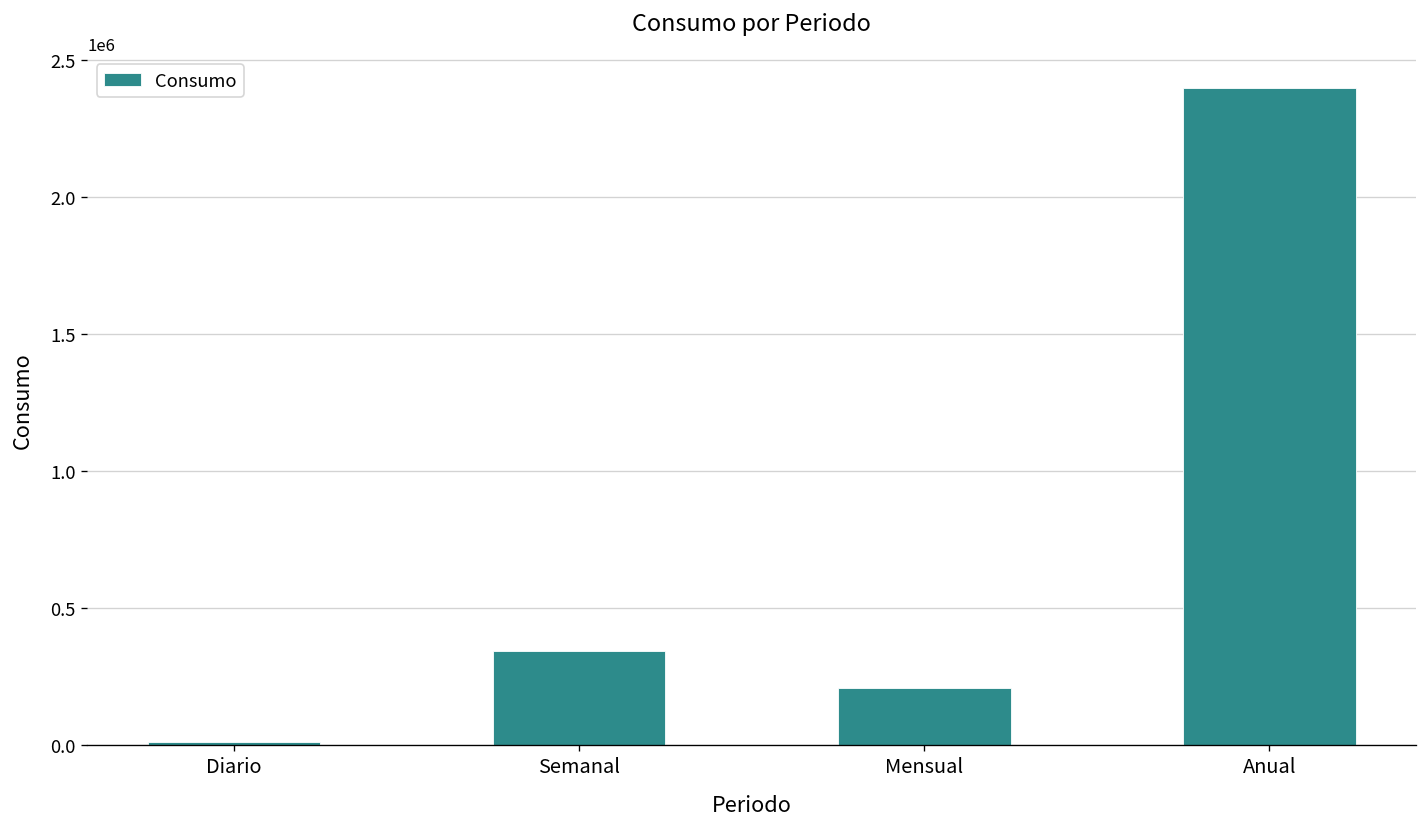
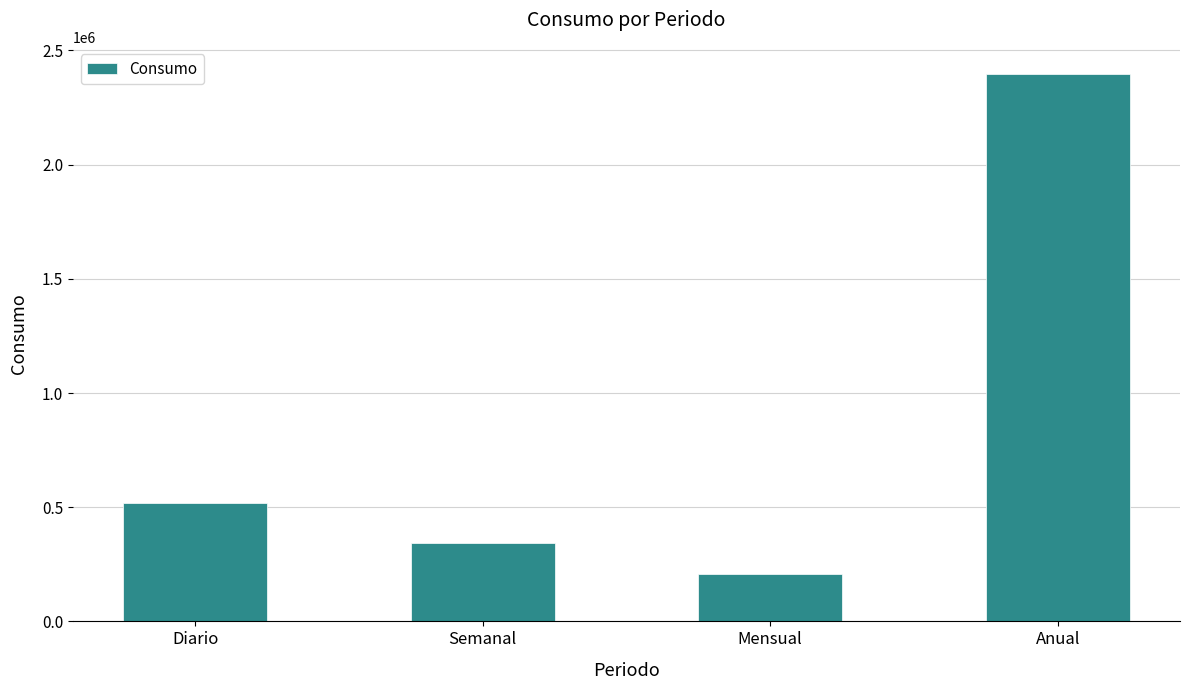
  {
-   "Diario": 10000,
+   "Diario": 520000,
    "Semanal": 340000,
    "Mensual": 210000,
    "Anual": 2400000
  }
